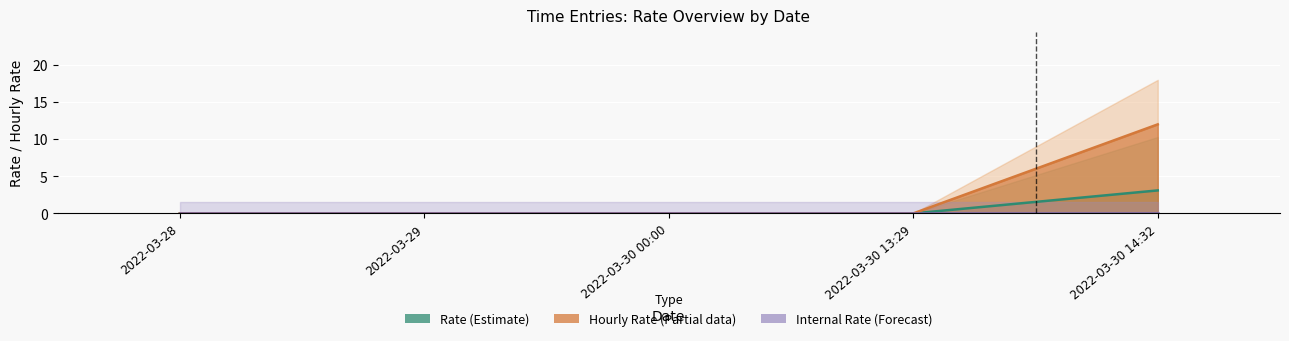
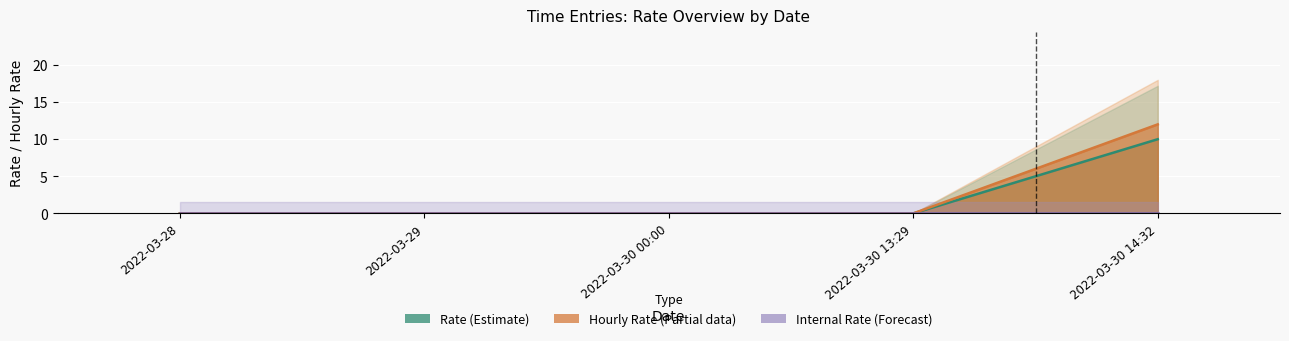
  {
    "Rate (Estimate)": {
-     "2022-03-30 14:32": 3
+     "2022-03-30 14:32": 10
    }
  }
